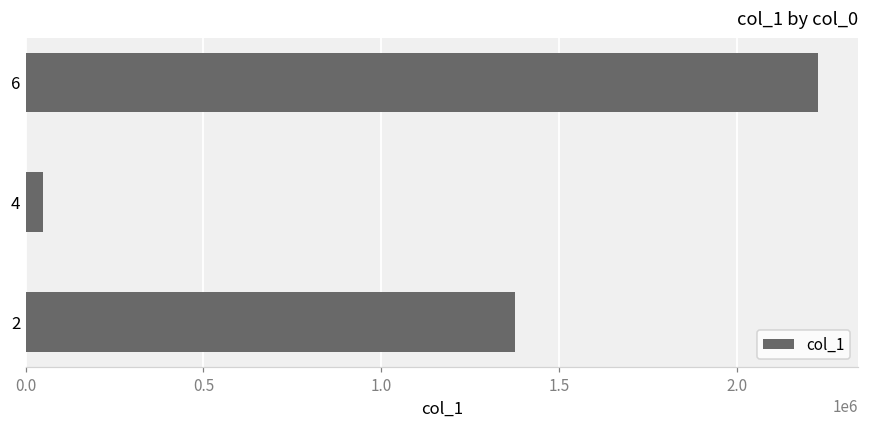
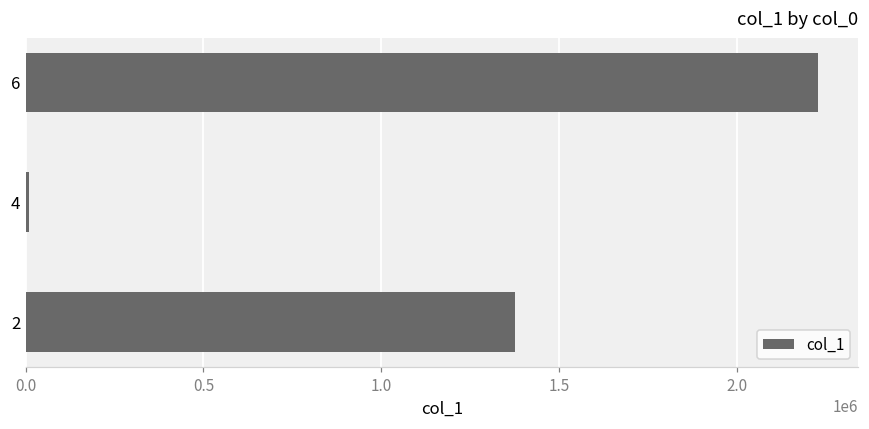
  {
    "6": 2230000,
-   "4": 50000,
+   "4": 10000,
    "2": 1380000
  }
